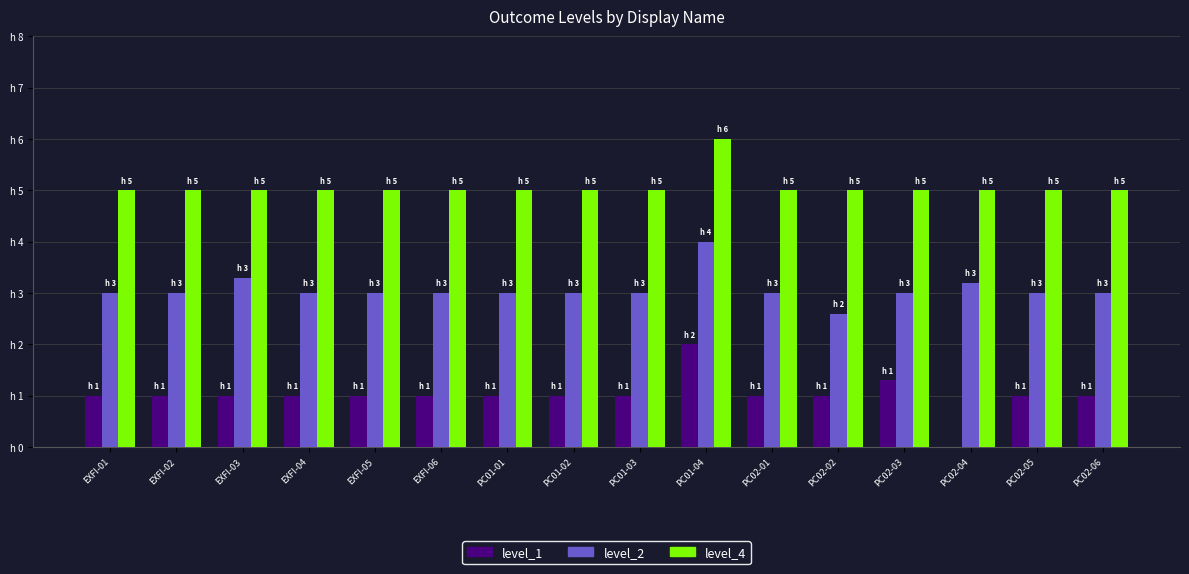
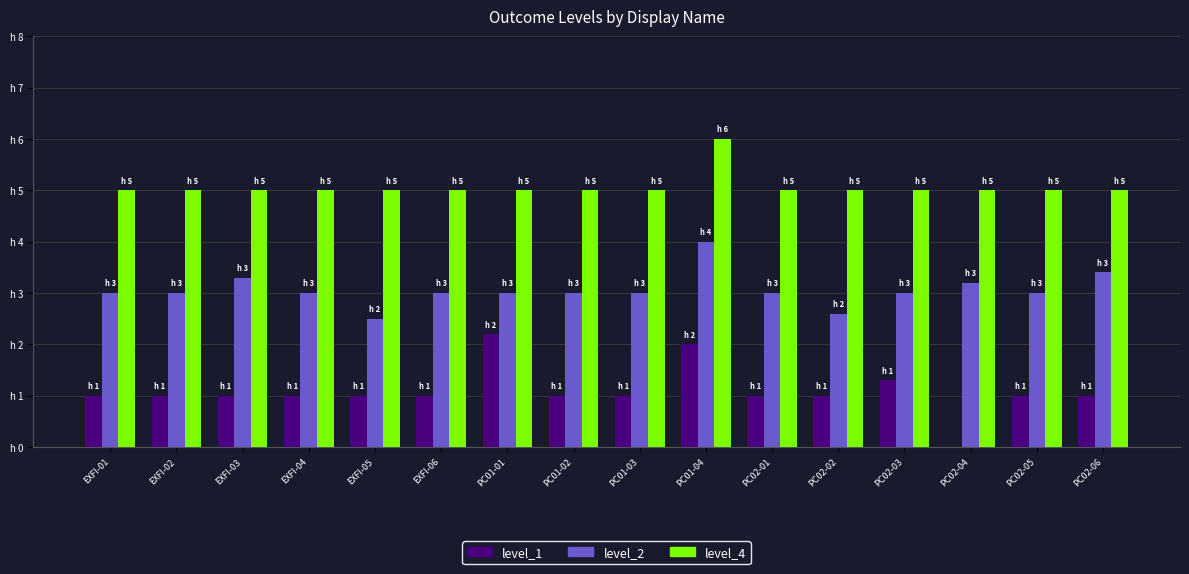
  {
    "level_1": {
      "EXFI-01": "1",
      "EXFI-02": "1",
      "EXFI-03": "1",
      "EXFI-04": "1",
      "EXFI-05": "1",
      "EXFI-06": "1",
-     "PC01-01": "1",
+     "PC01-01": "2",
      "PC01-02": "1",
      "PC01-03": "1",
      "PC01-04": "2",
      "PC02-01": "1",
      "PC02-02": "1",
      "PC02-03": "1",
      "PC02-05": "1",
      "PC02-06": "1"
    },
    "level_2": {
      "EXFI-01": "3",
      "EXFI-02": "3",
      "EXFI-03": "3",
      "EXFI-04": "3",
-     "EXFI-05": "3",
+     "EXFI-05": "2",
      "EXFI-06": "3",
      "PC01-01": "3",
      "PC01-02": "3",
      "PC01-03": "3",
      "PC01-04": "4",
      "PC02-01": "3",
      "PC02-03": "3",
      "PC02-04": "3",
      "PC02-05": "3",
-     "PC02-06": "h 3.0"
+     "PC02-06": "h 3.4"
    },
    "level_4": {
      "EXFI-01": "5",
      "EXFI-02": "5",
      "EXFI-03": "5",
      "EXFI-04": "5",
      "EXFI-05": "5",
      "EXFI-06": "5",
      "PC01-01": "5",
      "PC01-02": "5",
      "PC01-03": "5",
      "PC01-04": "6",
      "PC02-01": "5",
      "PC02-02": "5",
      "PC02-03": "5",
      "PC02-04": "5",
      "PC02-05": "5",
      "PC02-06": "5"
    }
  }
